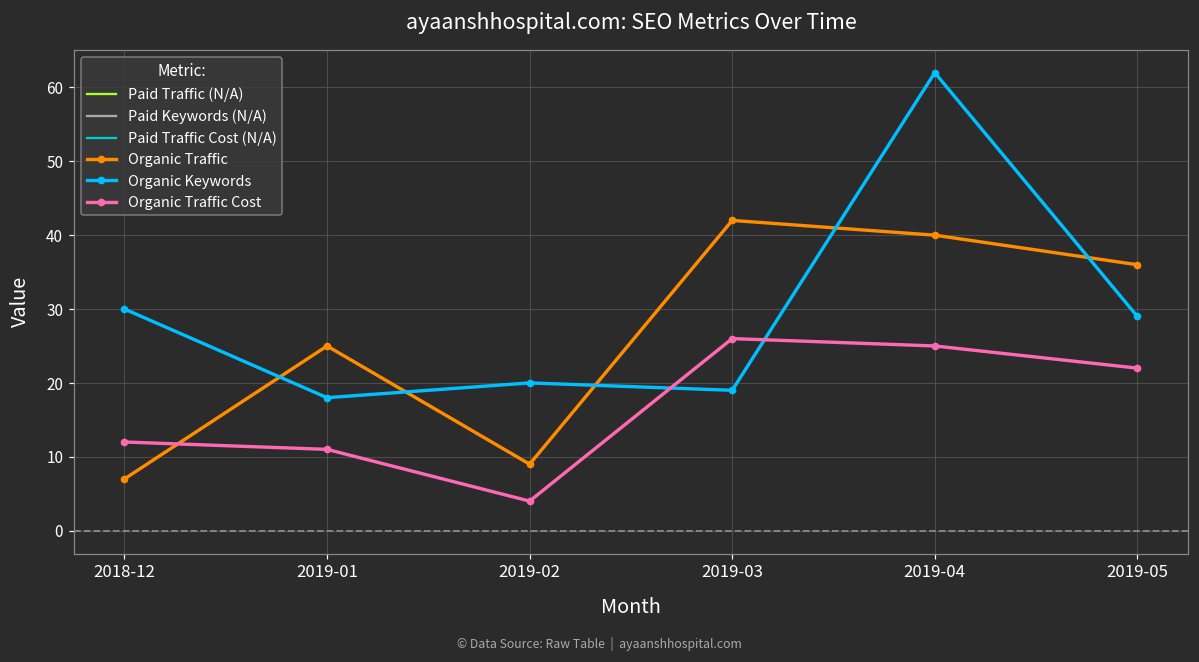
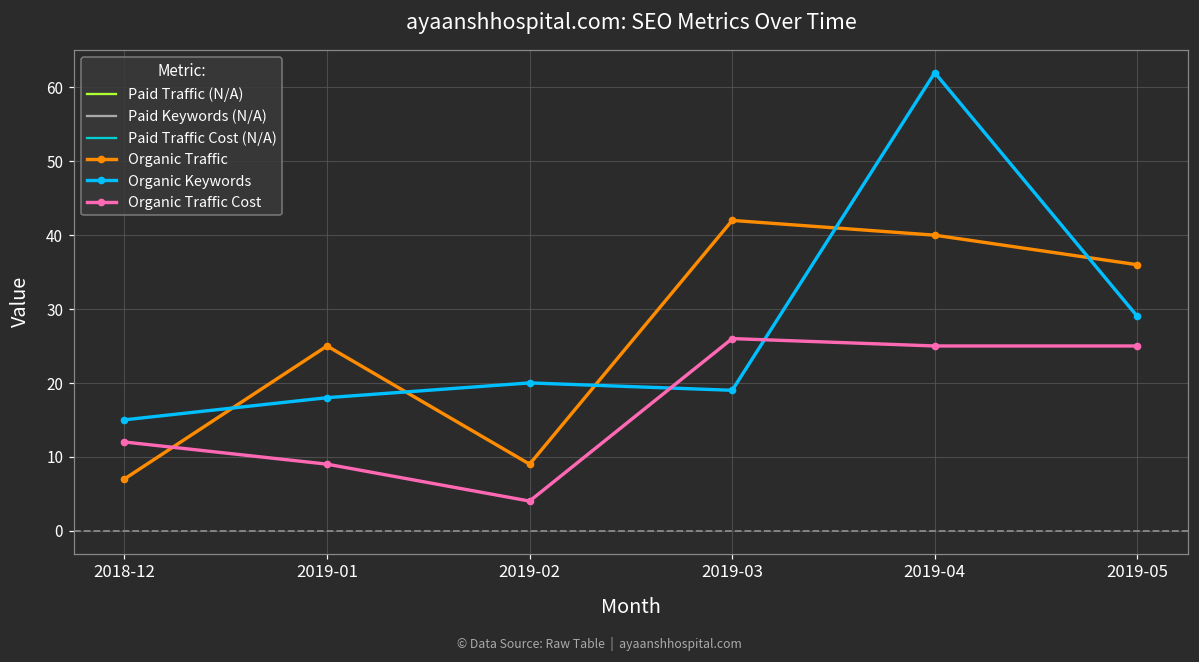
  {
    "Organic Traffic": {
      "2018-12": 7,
      "2019-01": 25,
      "2019-02": 9,
      "2019-03": 42,
      "2019-04": 40,
      "2019-05": 36
    },
    "Organic Keywords": {
-     "2018-12": 30,
+     "2018-12": 15,
      "2019-01": 18,
      "2019-02": 20,
      "2019-03": 19,
      "2019-04": 62,
      "2019-05": 29
    },
    "Organic Traffic Cost": {
      "2018-12": 12,
-     "2019-01": 11,
+     "2019-01": 9,
      "2019-02": 4,
      "2019-03": 26,
      "2019-04": 25,
-     "2019-05": 22
+     "2019-05": 25
    }
  }
